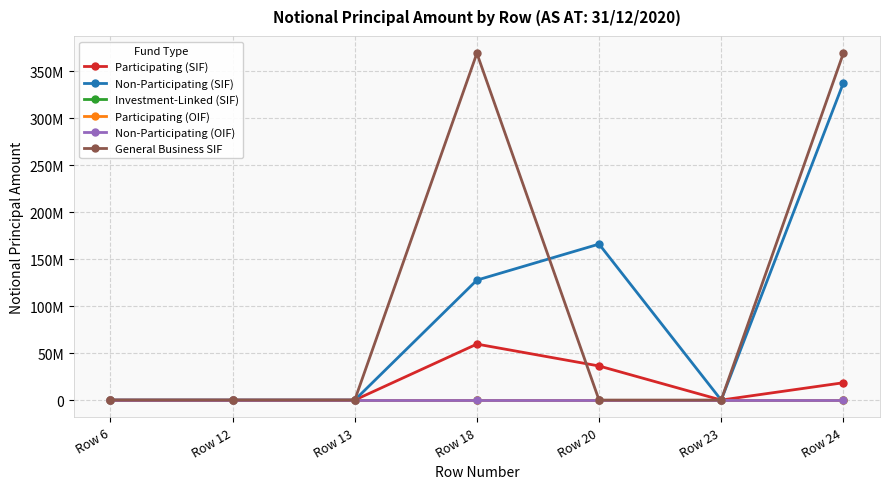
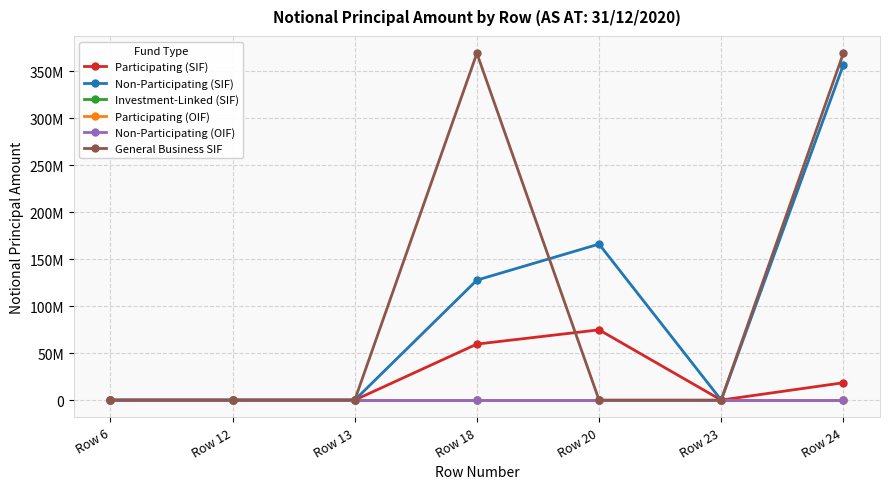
  {
    "Participating (SIF)": {
      "Row 18": 60000000,
-     "Row 20": 40000000,
+     "Row 20": 70000000,
      "Row 24": 20000000
    },
    "Non-Participating (SIF)": {
      "Row 18": 130000000,
      "Row 20": 170000000,
-     "Row 24": 340000000
+     "Row 24": 360000000
    },
    "Non-Participating (OIF)": {
      "Row 18": 0,
      "Row 24": 0
    },
    "General Business SIF": {
      "Row 18": 370000000,
      "Row 24": 370000000
    }
  }
